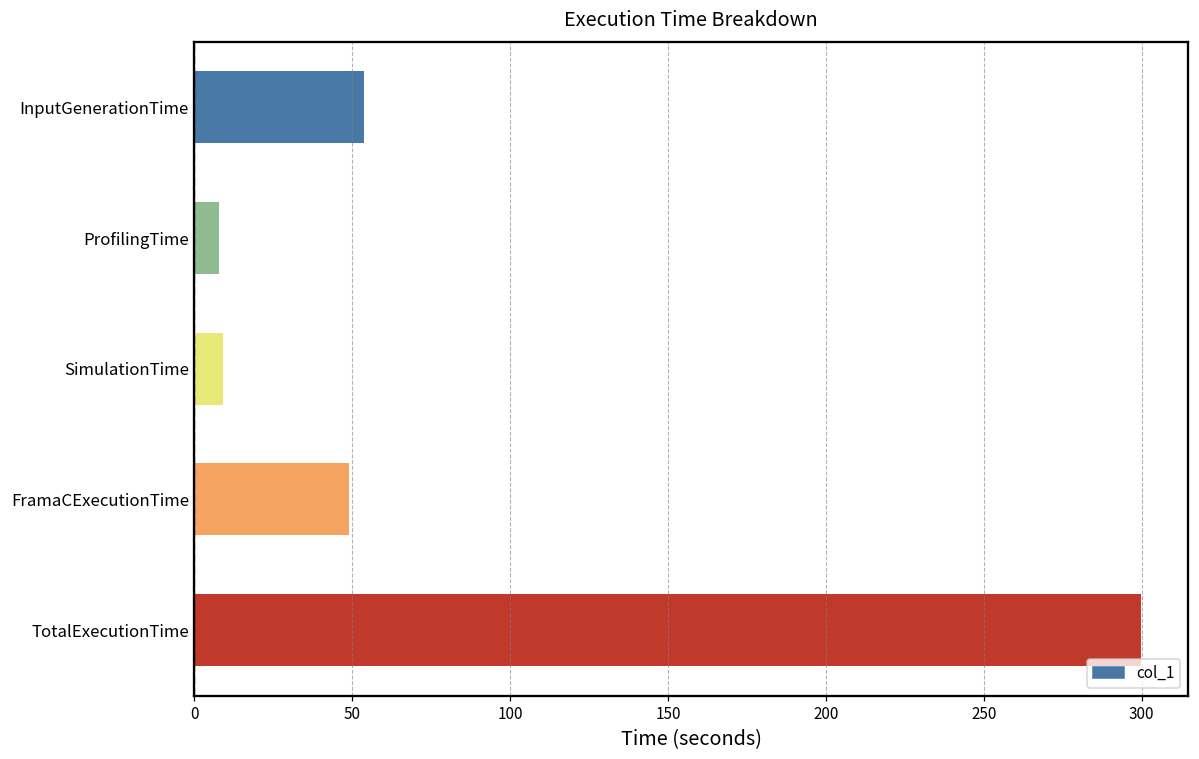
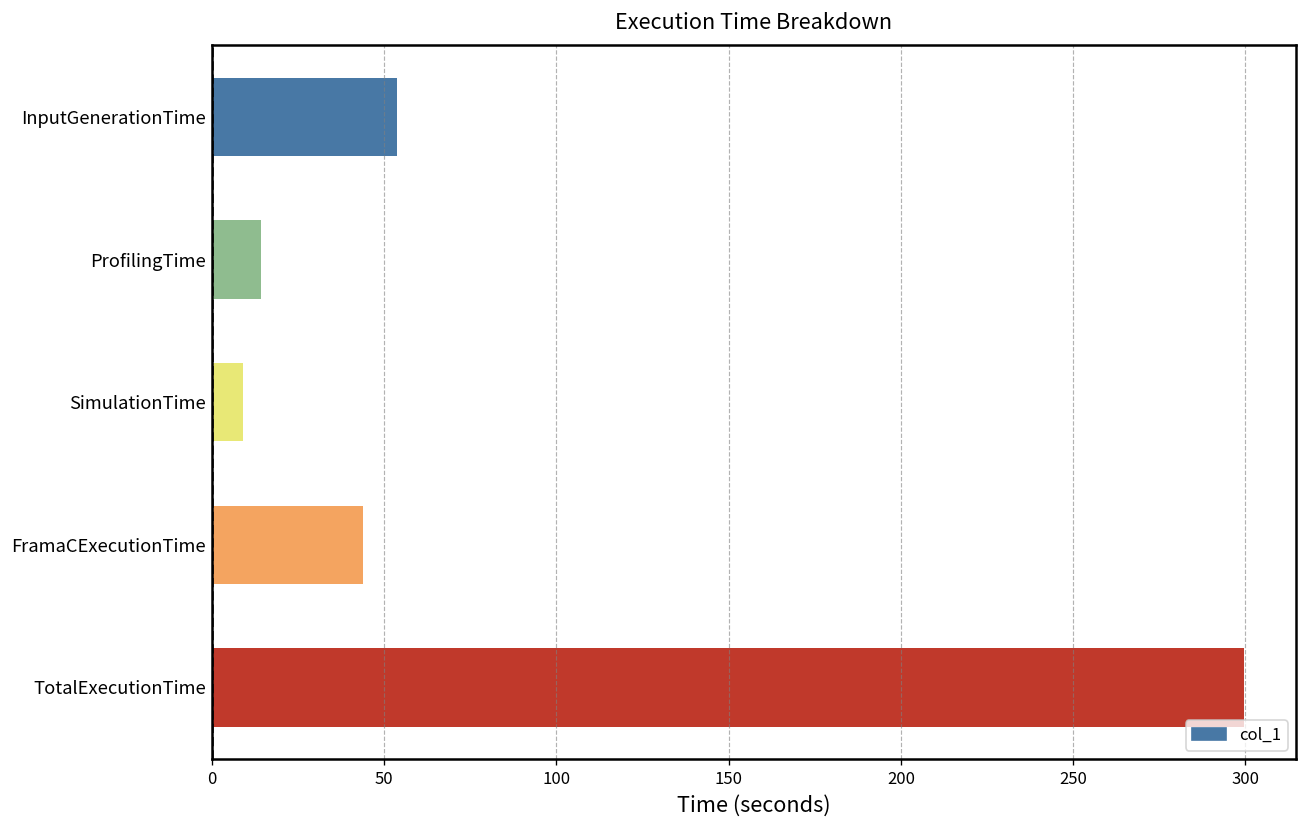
  {
    "InputGenerationTime": 54,
-   "ProfilingTime": 8,
+   "ProfilingTime": 14,
    "SimulationTime": 9,
-   "FramaCExecutionTime": 49,
+   "FramaCExecutionTime": 44,
    "TotalExecutionTime": 300
  }
